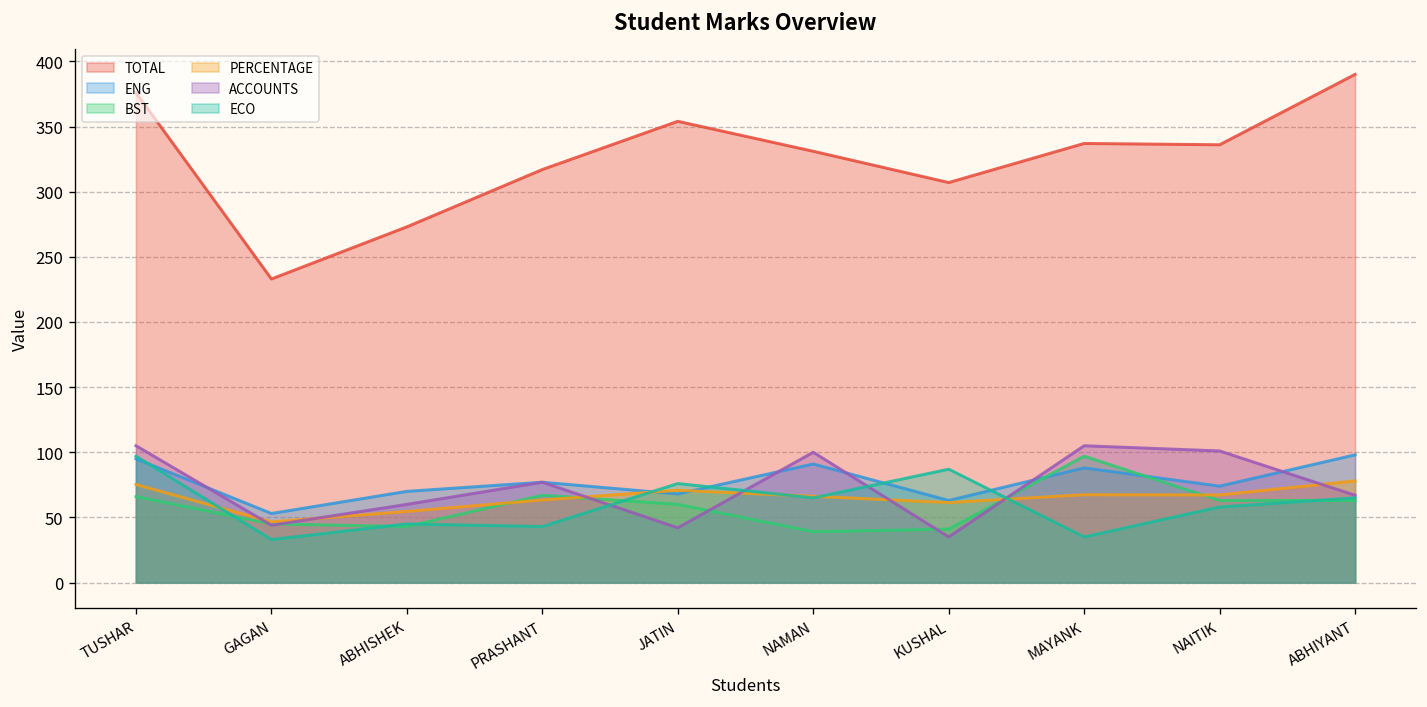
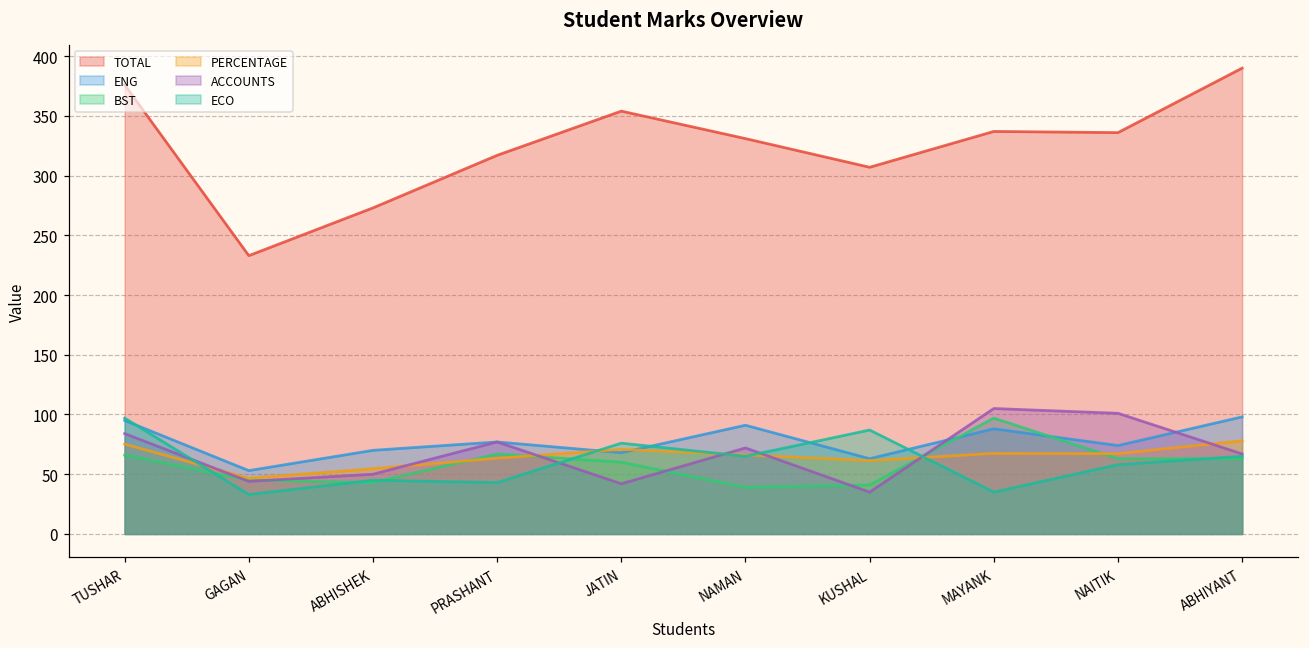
  {
    "ACCOUNTS": {
-     "TUSHAR": 105,
-     "ABHISHEK": 60,
+     "TUSHAR": 84,
+     "ABHISHEK": 50,
      "JATIN": 42,
-     "NAMAN": 100,
+     "NAMAN": 72,
      "KUSHAL": 35,
      "MAYANK": 105,
      "NAITIK": 101
    }
  }
